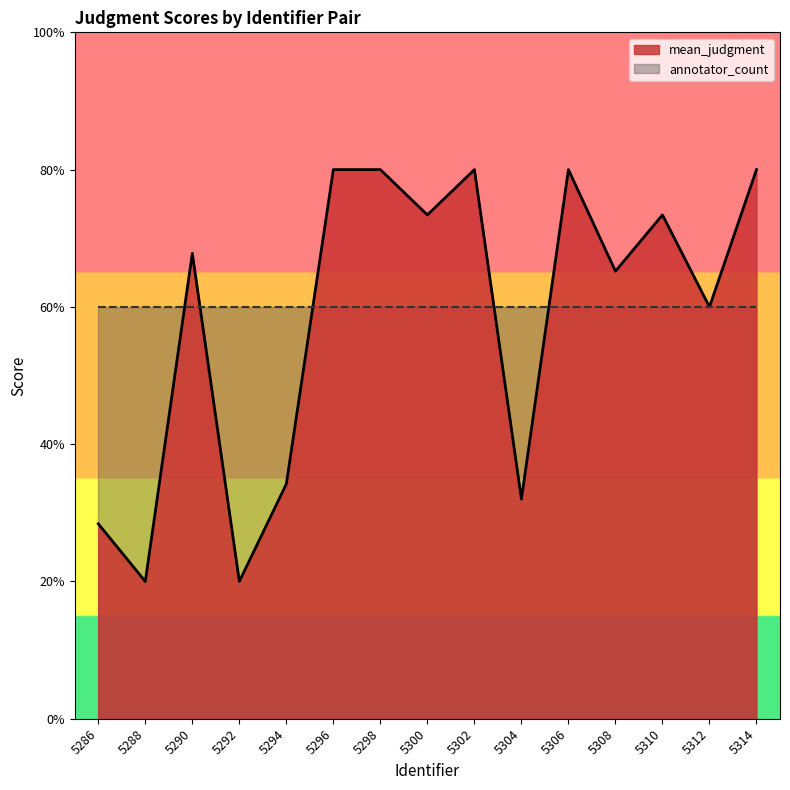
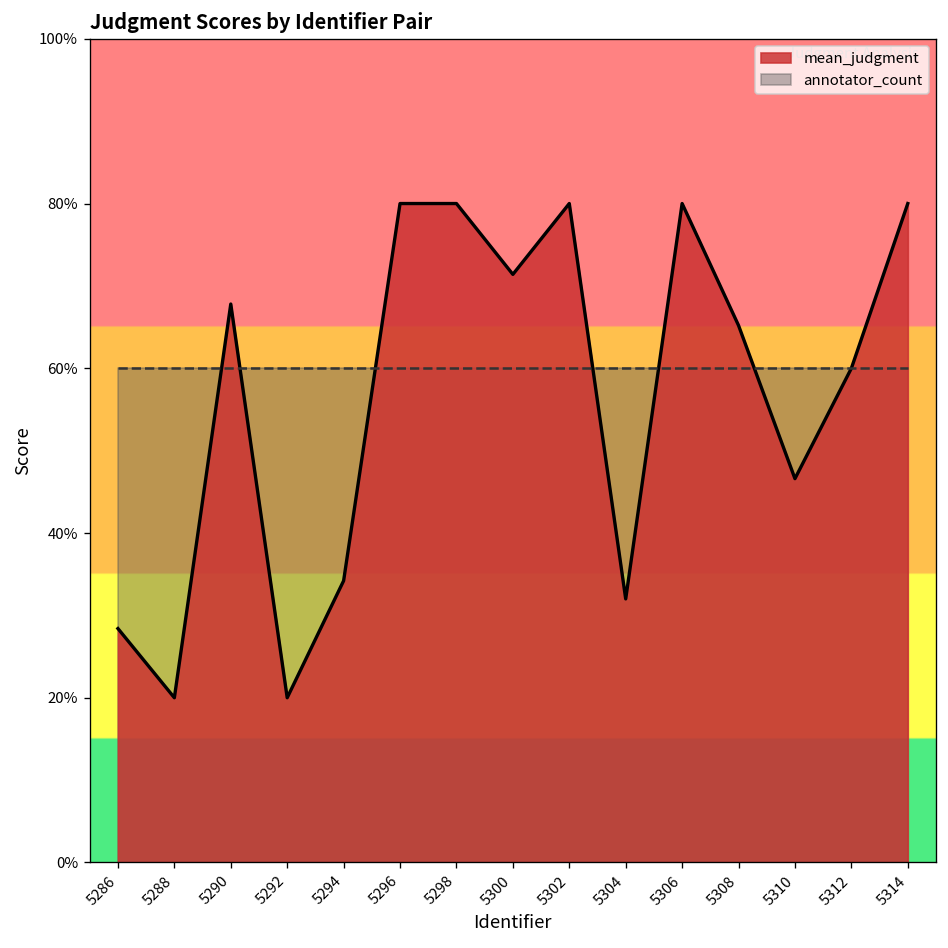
  {
    "mean_judgment": {
      "5286": "28%",
      "5288": "20%",
      "5290": "68%",
      "5292": "20%",
      "5294": "34%",
      "5296": "80%",
      "5298": "80%",
-     "5300": "73%",
+     "5300": "71%",
      "5302": "80%",
      "5304": "32%",
      "5306": "80%",
      "5308": "65%",
-     "5310": "73%",
+     "5310": "47%",
      "5314": "80%"
    },
    "annotator_count": {
      "5286": "60%",
      "5288": "60%",
      "5290": "60%",
      "5292": "60%",
      "5294": "60%",
      "5296": "60%",
      "5298": "60%",
      "5300": "60%",
      "5302": "60%",
      "5304": "60%",
      "5306": "60%",
      "5308": "60%",
      "5310": "60%",
      "5314": "60%"
    }
  }
